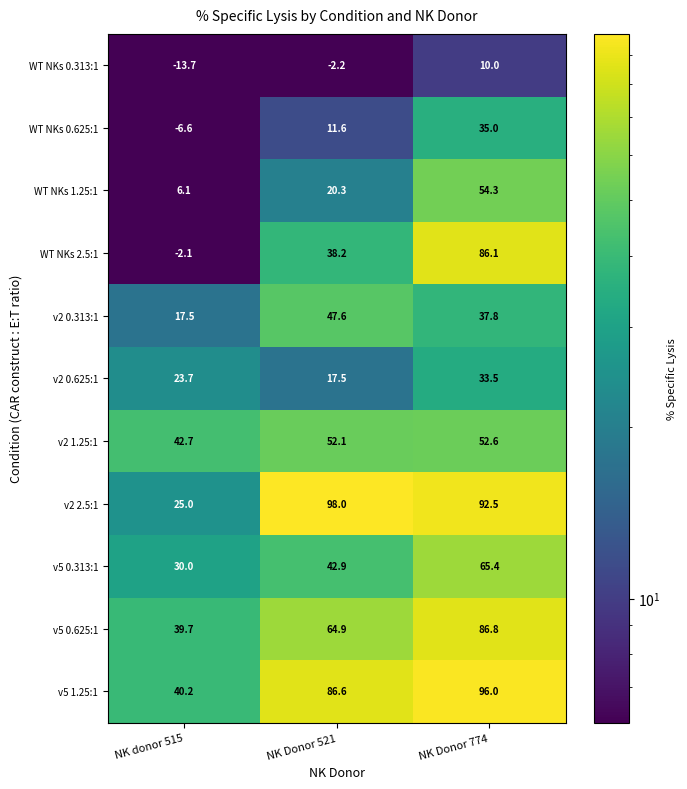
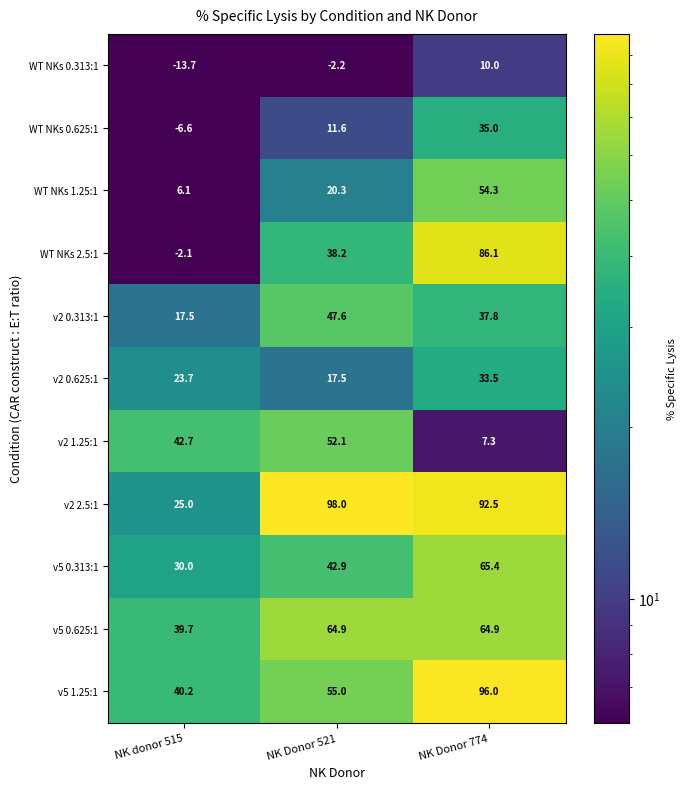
  {
    "WT NKs 0.313:1": {
      "NK donor 515": -13.7,
      "NK Donor 521": -2.2,
      "NK Donor 774": 10.0
    },
    "WT NKs 0.625:1": {
      "NK donor 515": -6.6,
      "NK Donor 521": 11.6,
      "NK Donor 774": 35.0
    },
    "WT NKs 1.25:1": {
      "NK donor 515": 6.1,
      "NK Donor 521": 20.3,
      "NK Donor 774": 54.3
    },
    "WT NKs 2.5:1": {
      "NK donor 515": -2.1,
      "NK Donor 521": 38.2,
      "NK Donor 774": 86.1
    },
    "v2 0.313:1": {
      "NK donor 515": 17.5,
      "NK Donor 521": 47.6,
      "NK Donor 774": 37.8
    },
    "v2 0.625:1": {
      "NK donor 515": 23.7,
      "NK Donor 521": 17.5,
      "NK Donor 774": 33.5
    },
    "v2 1.25:1": {
      "NK donor 515": 42.7,
      "NK Donor 521": 52.1,
-     "NK Donor 774": 52.6
+     "NK Donor 774": 7.3
    },
    "v2 2.5:1": {
      "NK donor 515": 25.0,
      "NK Donor 521": 98.0,
      "NK Donor 774": 92.5
    },
    "v5 0.313:1": {
      "NK donor 515": 30.0,
      "NK Donor 521": 42.9,
      "NK Donor 774": 65.4
    },
    "v5 0.625:1": {
      "NK donor 515": 39.7,
      "NK Donor 521": 64.9,
-     "NK Donor 774": 86.8
+     "NK Donor 774": 64.9
    },
    "v5 1.25:1": {
      "NK donor 515": 40.2,
-     "NK Donor 521": 86.6,
+     "NK Donor 521": 55.0,
      "NK Donor 774": 96.0
    }
  }
